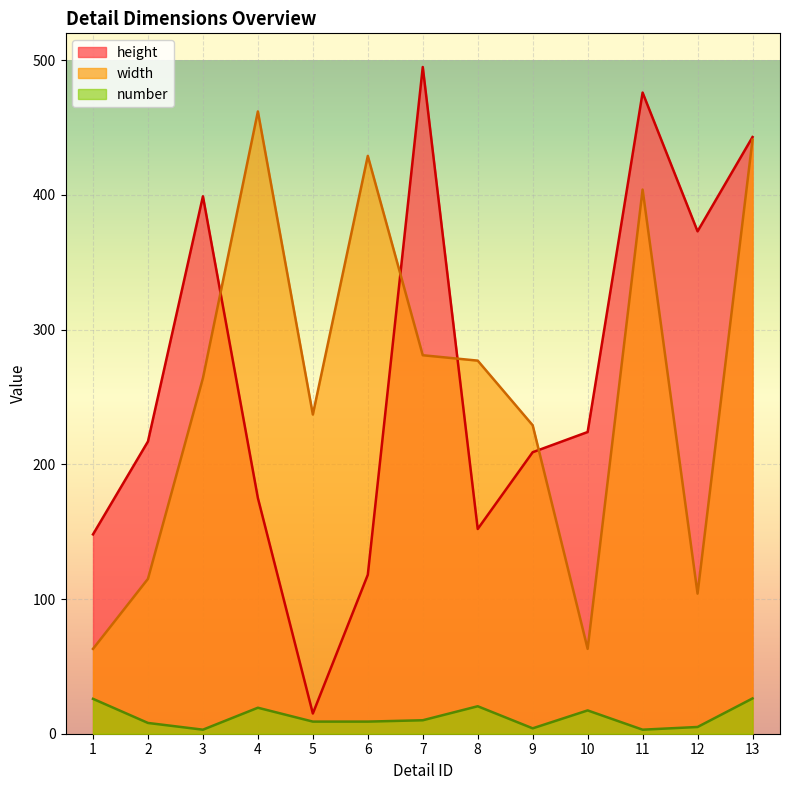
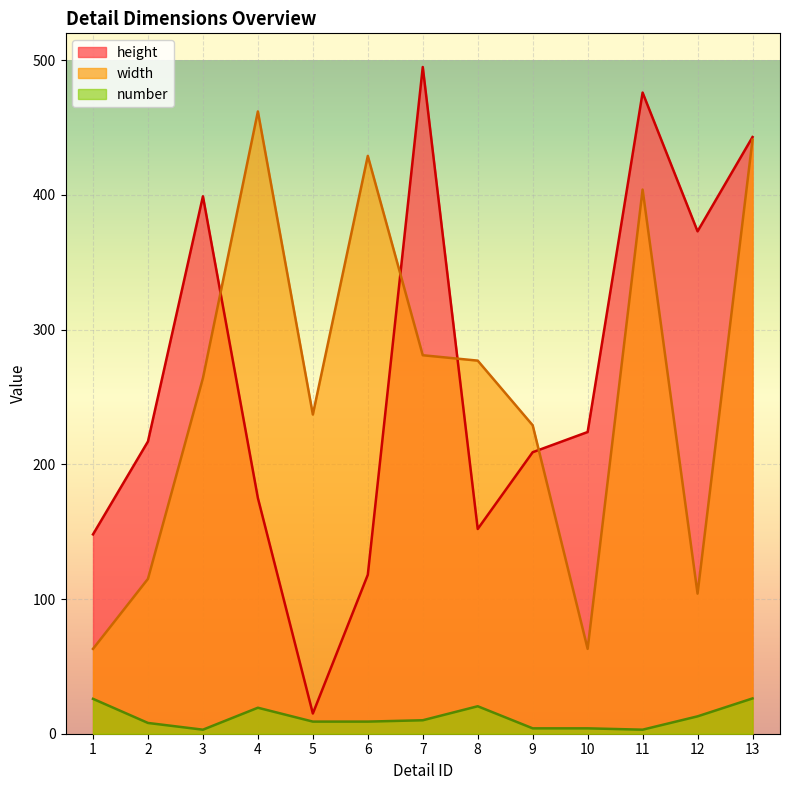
  {
    "height": {
      "1": 148,
      "2": 217,
      "3": 399,
      "4": 175,
      "5": 15,
      "6": 118,
      "7": 495,
      "8": 152,
      "9": 209,
      "10": 224,
      "11": 476,
      "12": 373,
      "13": 443
    },
    "width": {
      "1": 63,
      "2": 115,
      "3": 264,
      "4": 462,
      "5": 237,
      "6": 429,
      "7": 281,
      "8": 277,
      "9": 229,
      "10": 63,
      "11": 404,
      "12": 104,
      "13": 441
    },
    "number": {
      "1": 26,
      "2": 8,
      "3": 3,
      "4": 19,
      "5": 9,
      "6": 9,
      "7": 10,
      "8": 20,
      "9": 4,
-     "10": 17,
+     "10": 4,
      "11": 3,
-     "12": 5,
+     "12": 13,
      "13": 26
    }
  }
